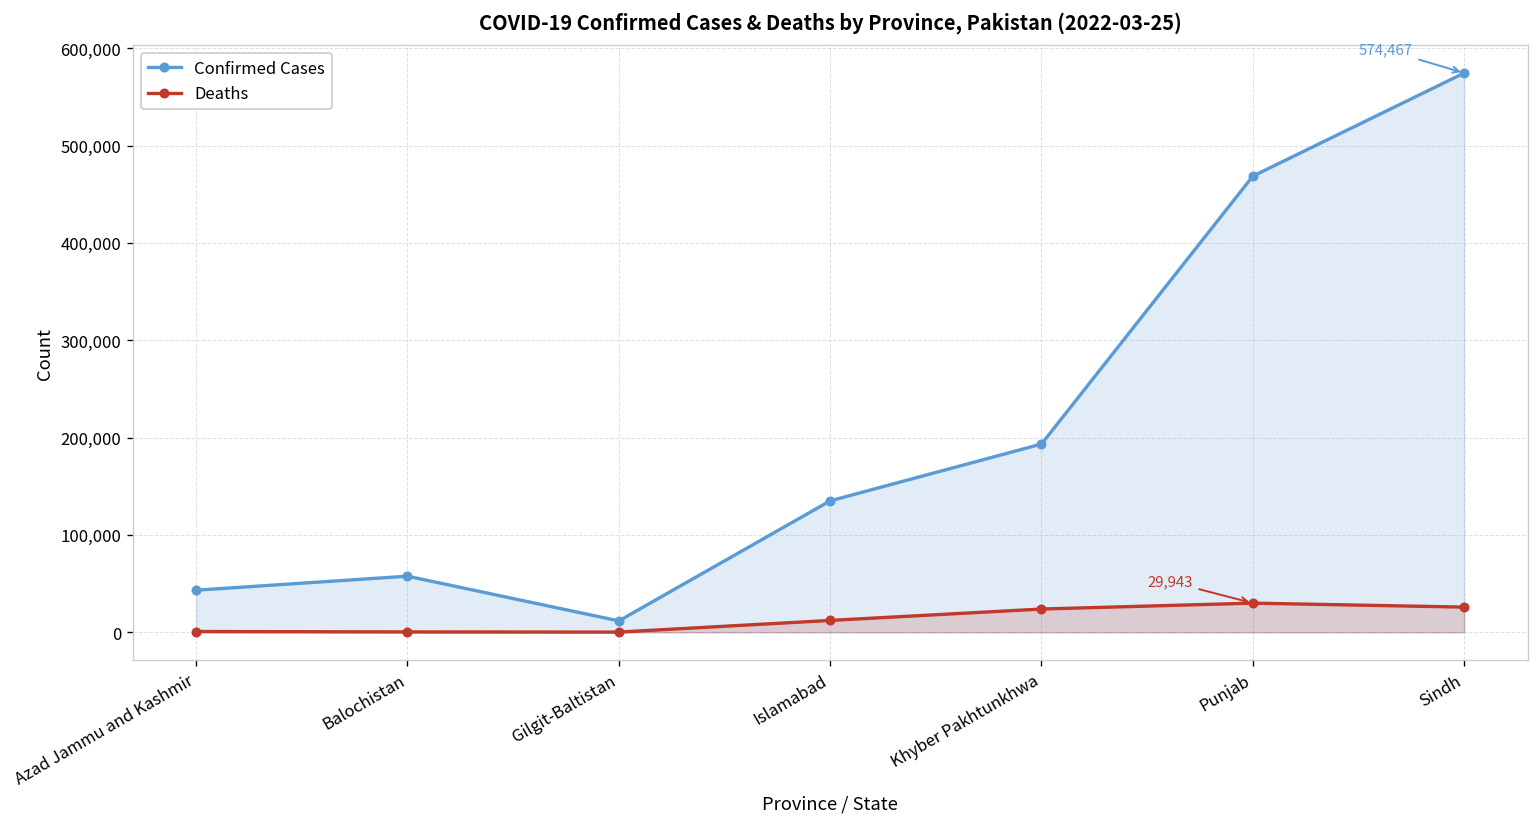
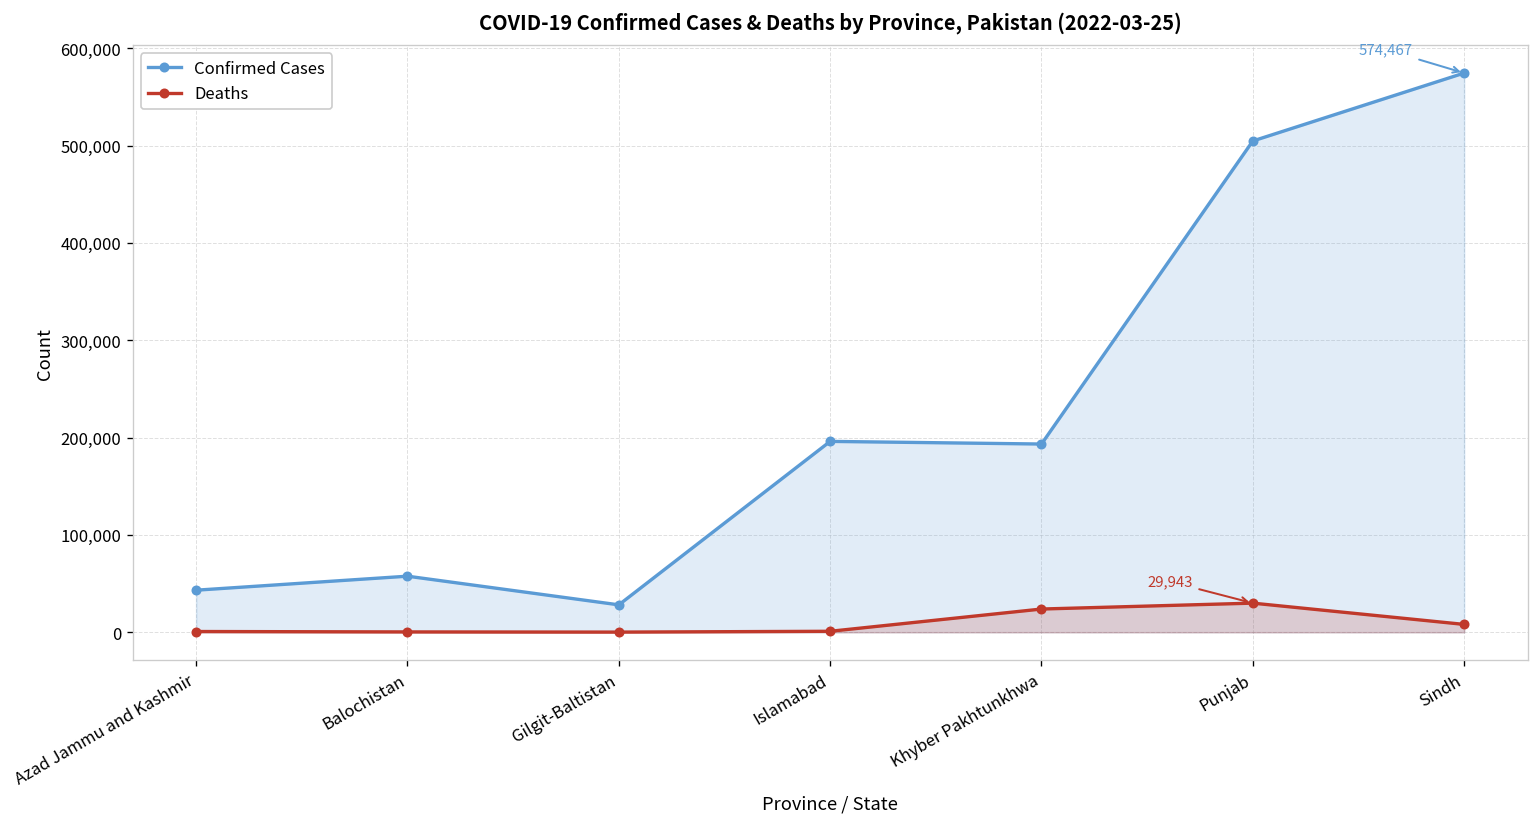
  {
    "Confirmed Cases": {
      "Azad Jammu and Kashmir": "40,000",
      "Balochistan": "60,000",
-     "Gilgit-Baltistan": "10,000",
-     "Islamabad": "140,000",
+     "Gilgit-Baltistan": "30,000",
+     "Islamabad": "200,000",
      "Khyber Pakhtunkhwa": "190,000",
-     "Punjab": "470,000"
+     "Punjab": "500,000"
    },
    "Deaths": {
      "Azad Jammu and Kashmir": "0",
      "Balochistan": "0",
      "Gilgit-Baltistan": "0",
-     "Islamabad": "10,000",
+     "Islamabad": "0",
      "Khyber Pakhtunkhwa": "20,000",
-     "Sindh": "30,000"
+     "Sindh": "10,000"
    }
  }
